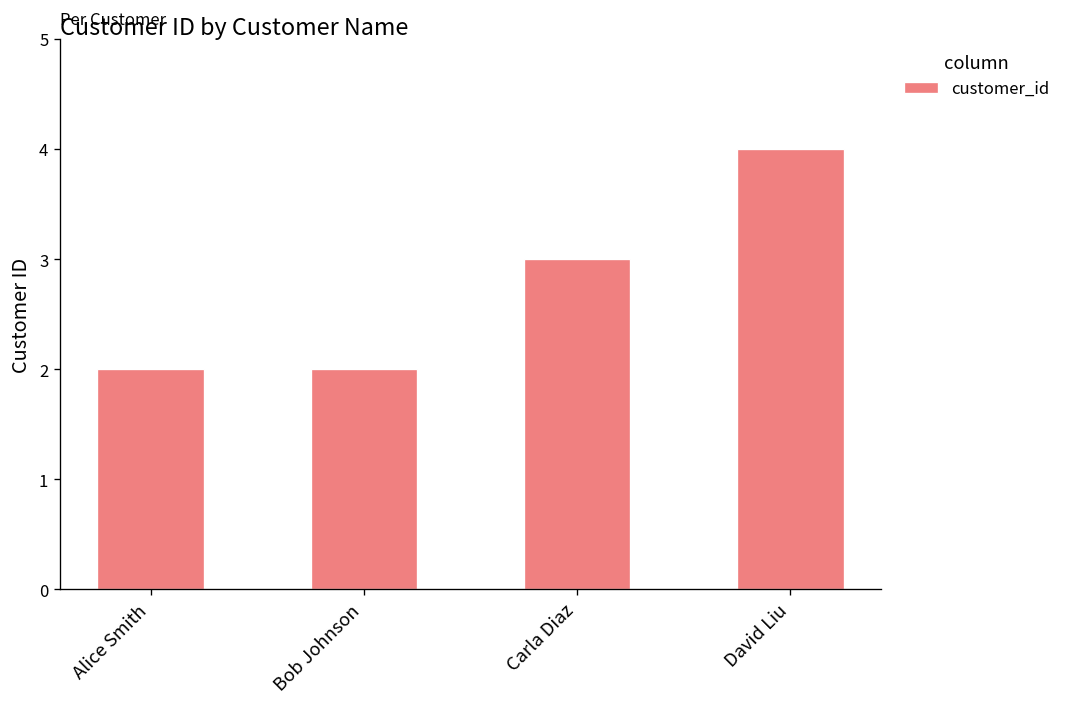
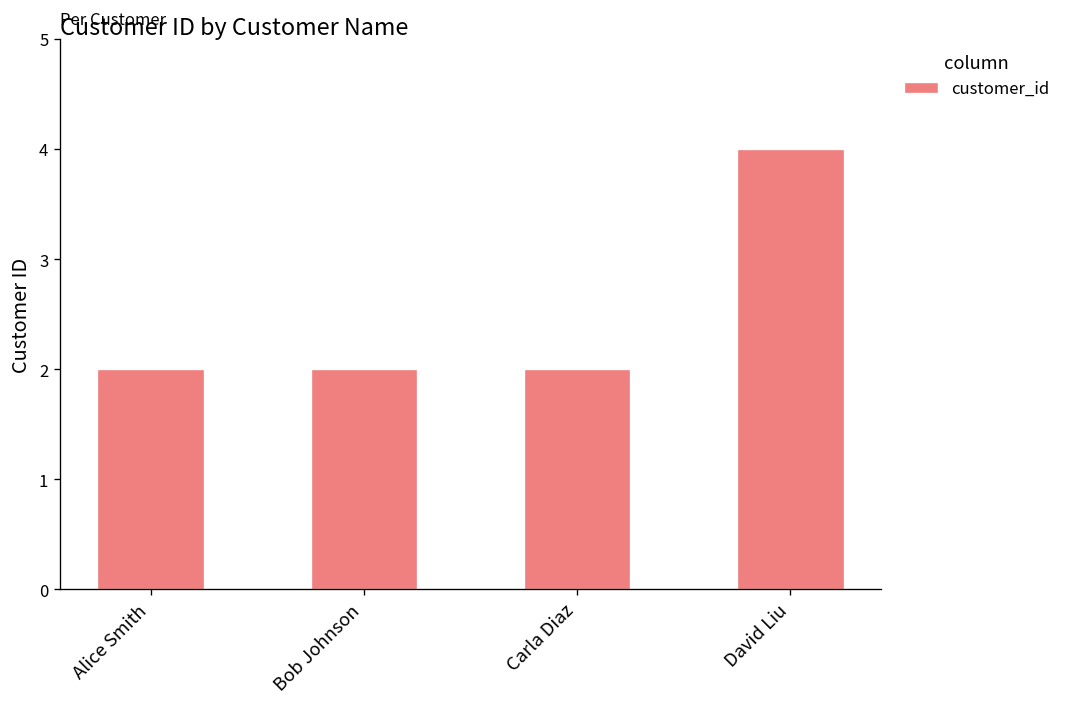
  {
    "Alice Smith": 2,
    "Bob Johnson": 2,
-   "Carla Diaz": 3,
+   "Carla Diaz": 2,
    "David Liu": 4
  }
